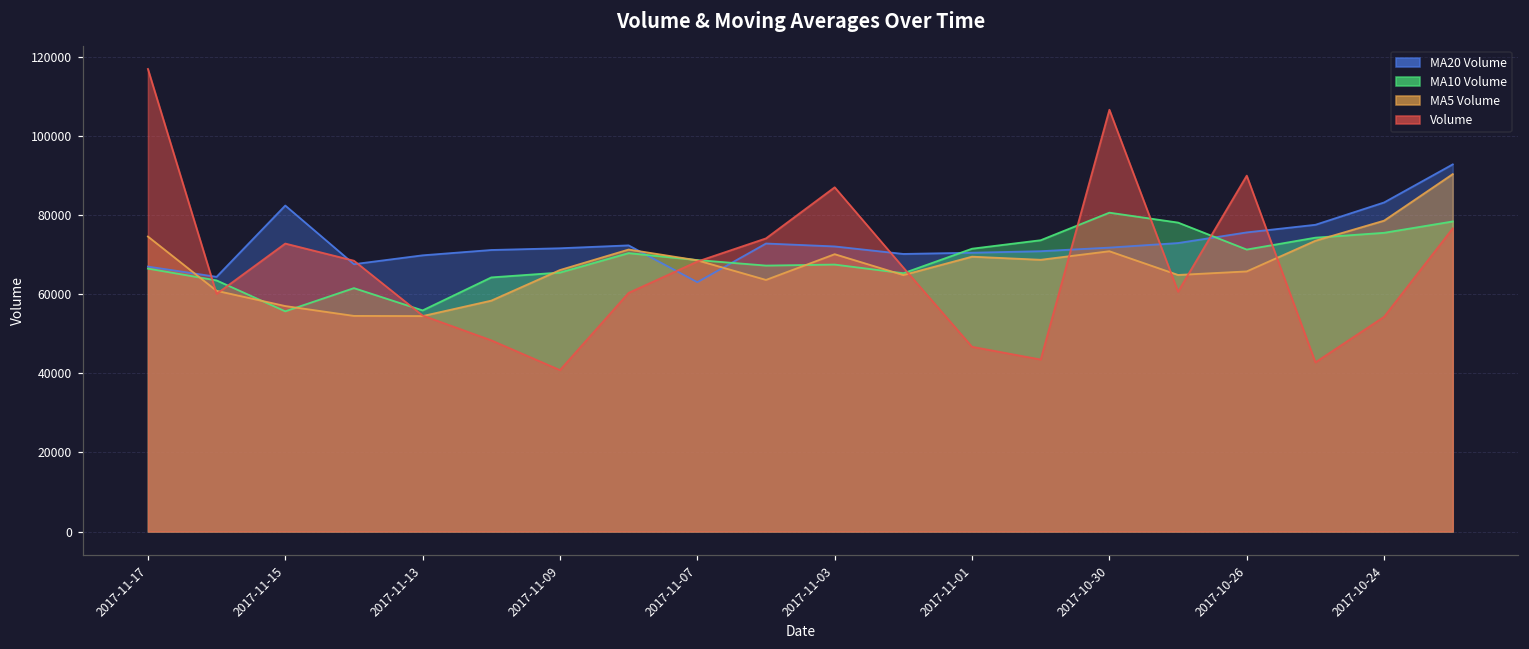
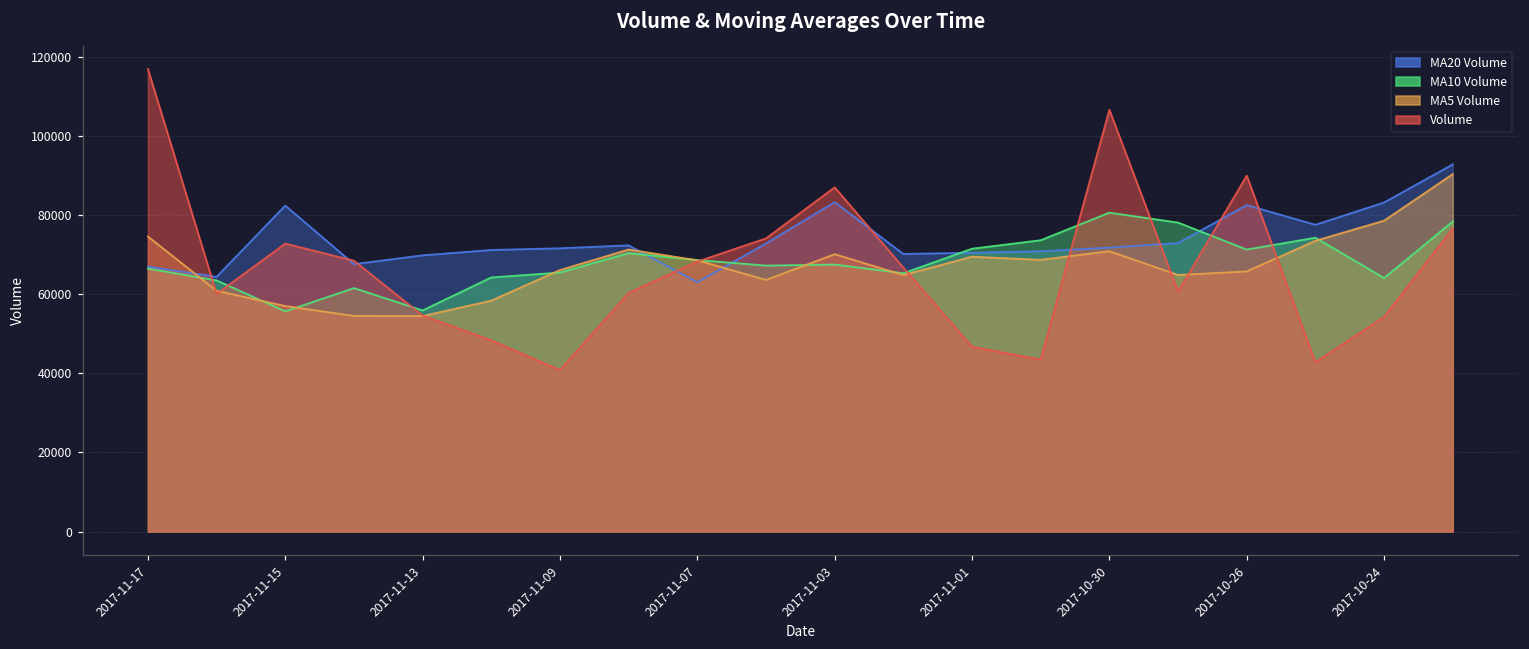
  {
    "MA20 Volume": {
      "2017-11-15": 82000,
      "2017-11-13": 70000,
      "2017-11-09": 72000,
      "2017-11-07": 63000,
-     "2017-11-03": 72000,
+     "2017-11-03": 83000,
      "2017-11-01": 71000,
      "2017-10-30": 72000,
-     "2017-10-26": 76000,
+     "2017-10-26": 83000,
      "2017-10-24": 83000
    },
    "MA10 Volume": {
      "2017-11-15": 56000,
      "2017-11-13": 56000,
      "2017-11-03": 68000,
      "2017-11-01": 72000,
      "2017-10-30": 81000,
      "2017-10-26": 71000,
-     "2017-10-24": 76000
+     "2017-10-24": 64000
    }
  }
